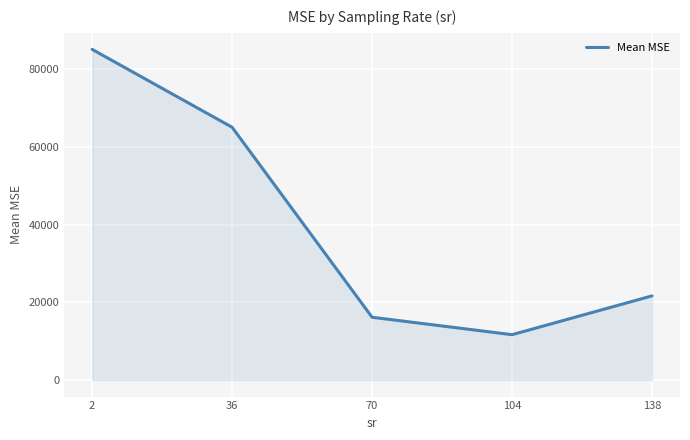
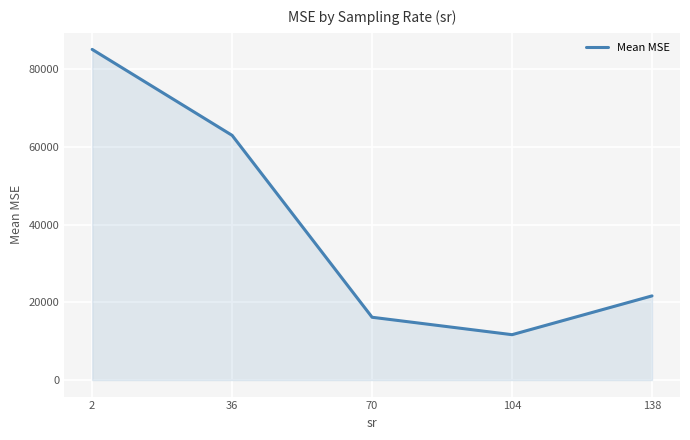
  {
    "2": 85000,
-   "36": 65000,
+   "36": 63000,
    "70": 16000,
    "104": 12000,
    "138": 22000
  }
